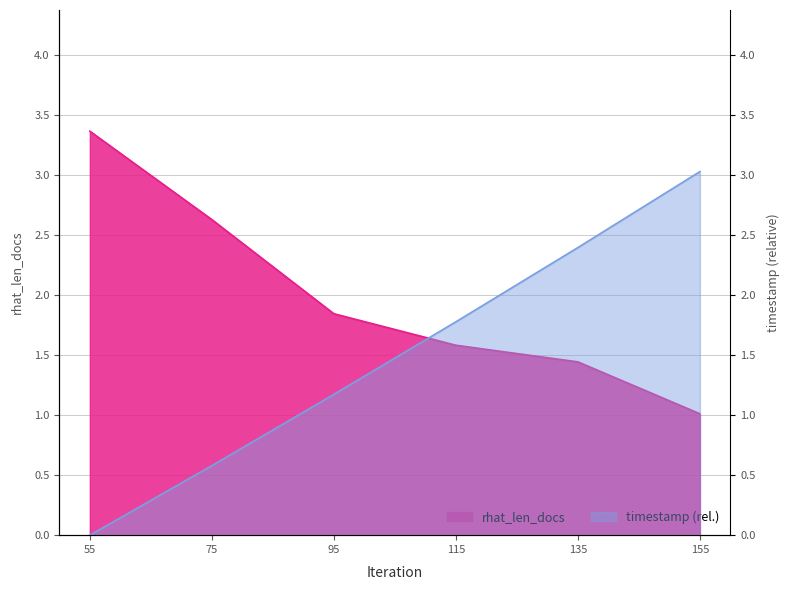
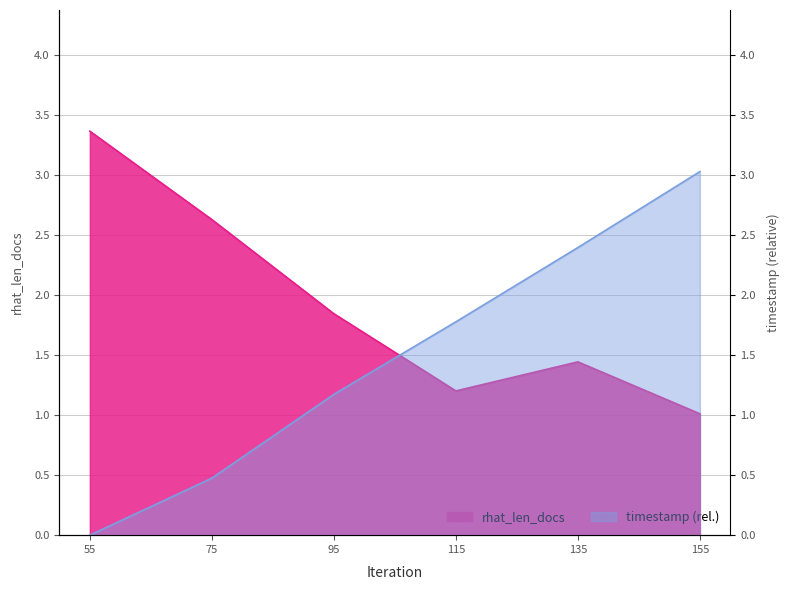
  {
    "rhat_len_docs": {
      "55": 3.36,
      "75": 2.63,
      "95": 1.84,
-     "115": 1.58,
+     "115": 1.20,
      "135": 1.44,
      "155": 1.01
    },
    "timestamp (rel.)": {
      "55": 0.00,
-     "75": 0.58,
+     "75": 0.47,
      "95": 1.17,
      "115": 1.78,
      "135": 2.39,
      "155": 3.03
    }
  }
